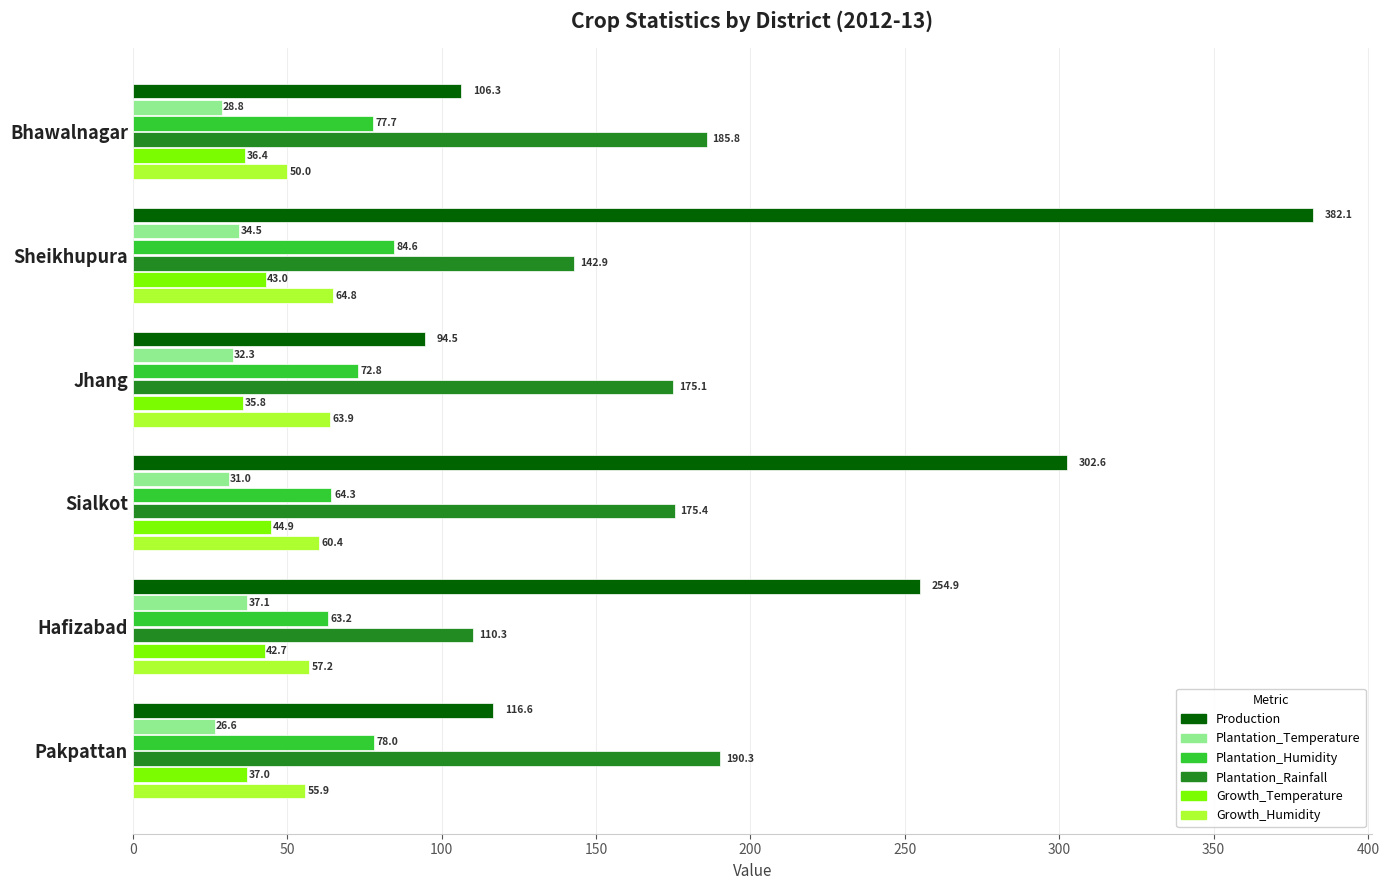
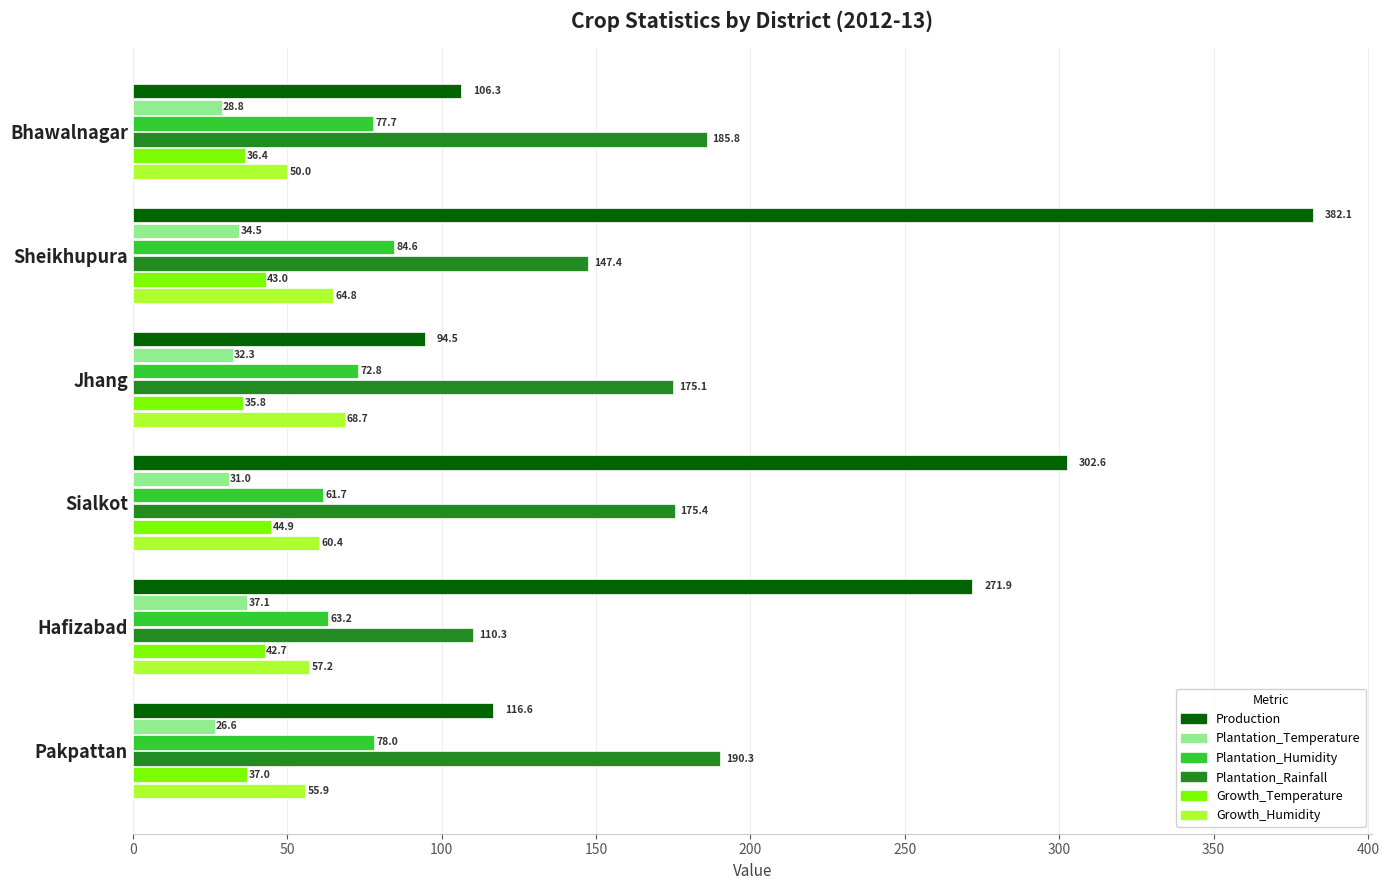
  {
    "Production": {
      "Bhawalnagar": 106.3,
      "Sheikhupura": 382.1,
      "Jhang": 94.5,
      "Sialkot": 302.6,
-     "Hafizabad": 254.9,
+     "Hafizabad": 271.9,
      "Pakpattan": 116.6
    },
    "Plantation_Temperature": {
      "Bhawalnagar": 28.8,
      "Sheikhupura": 34.5,
      "Jhang": 32.3,
      "Sialkot": 31.0,
      "Hafizabad": 37.1,
      "Pakpattan": 26.6
    },
    "Plantation_Humidity": {
      "Bhawalnagar": 77.7,
      "Sheikhupura": 84.6,
      "Jhang": 72.8,
-     "Sialkot": 64.3,
+     "Sialkot": 61.7,
      "Hafizabad": 63.2,
      "Pakpattan": 78.0
    },
    "Plantation_Rainfall": {
      "Bhawalnagar": 185.8,
-     "Sheikhupura": 142.9,
+     "Sheikhupura": 147.4,
      "Jhang": 175.1,
      "Sialkot": 175.4,
      "Hafizabad": 110.3,
      "Pakpattan": 190.3
    },
    "Growth_Temperature": {
      "Bhawalnagar": 36.4,
      "Sheikhupura": 43.0,
      "Jhang": 35.8,
      "Sialkot": 44.9,
      "Hafizabad": 42.7,
      "Pakpattan": 37.0
    },
    "Growth_Humidity": {
      "Bhawalnagar": 50.0,
      "Sheikhupura": 64.8,
-     "Jhang": 63.9,
+     "Jhang": 68.7,
      "Sialkot": 60.4,
      "Hafizabad": 57.2,
      "Pakpattan": 55.9
    }
  }
